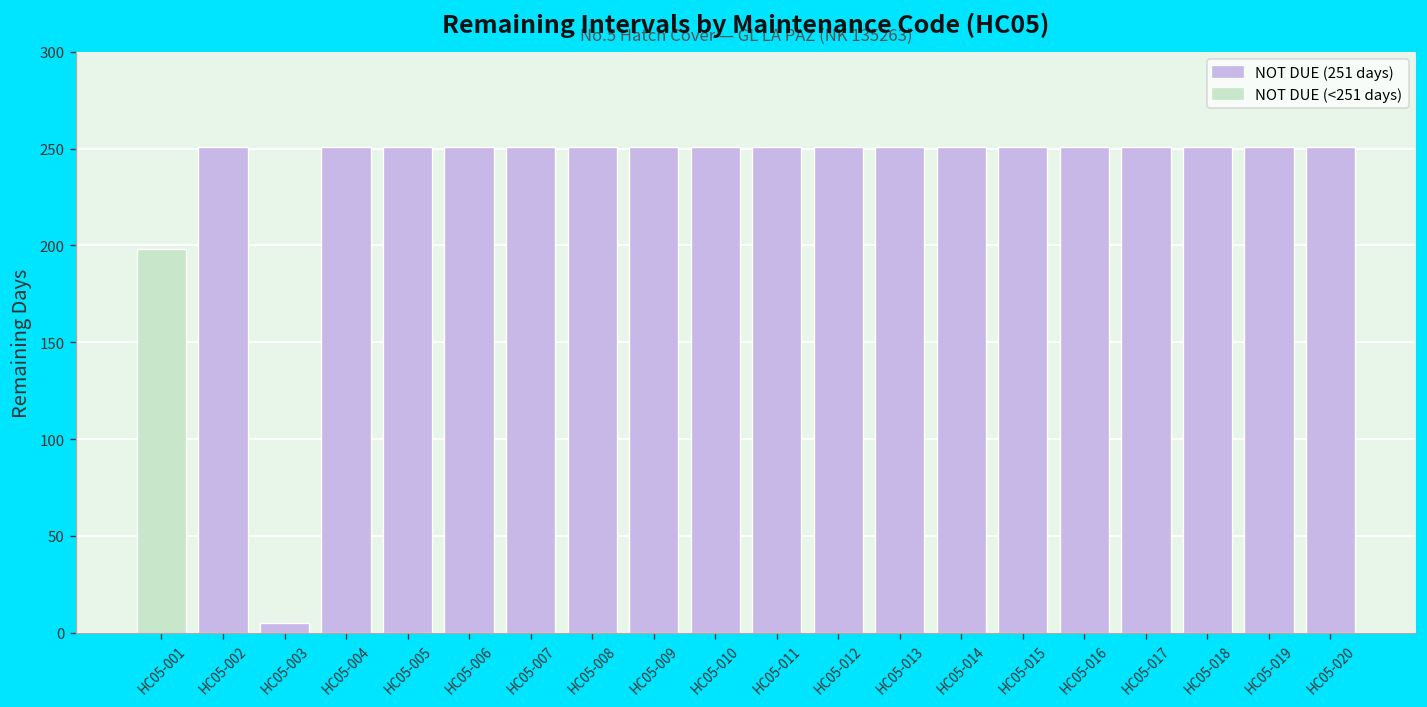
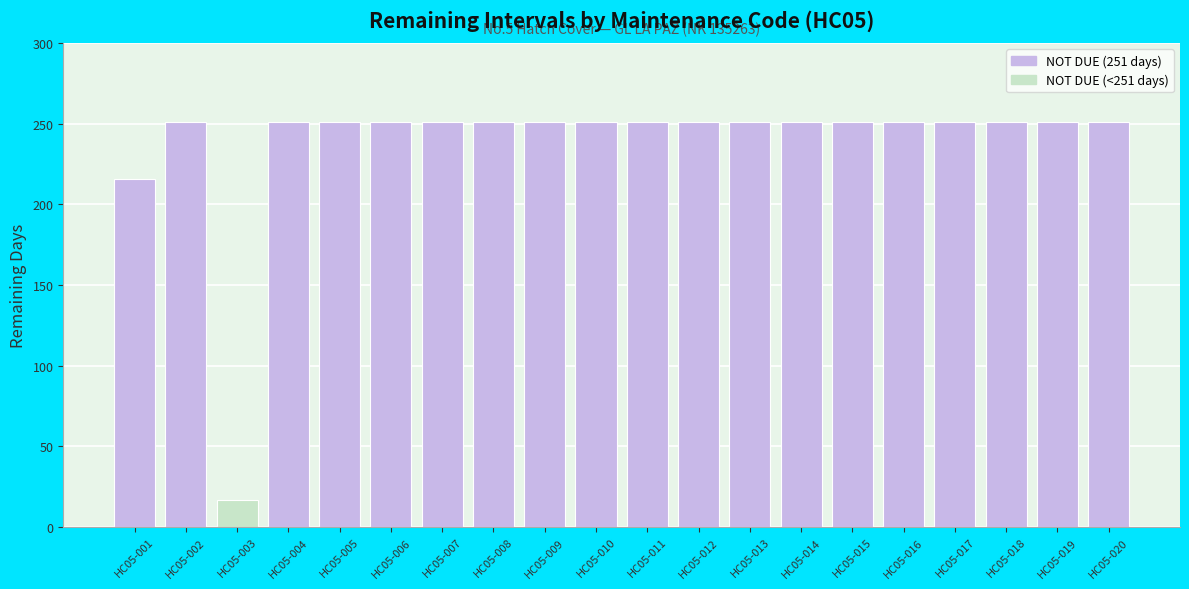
  {
-   "HC05-001": 198,
+   "HC05-001": 216,
    "HC05-002": 251,
-   "HC05-003": 5,
+   "HC05-003": 17,
    "HC05-004": 251,
    "HC05-005": 251,
    "HC05-006": 251,
    "HC05-007": 251,
    "HC05-008": 251,
    "HC05-009": 251,
    "HC05-010": 251,
    "HC05-011": 251,
    "HC05-012": 251,
    "HC05-013": 251,
    "HC05-014": 251,
    "HC05-015": 251,
    "HC05-016": 251,
    "HC05-017": 251,
    "HC05-018": 251,
    "HC05-019": 251,
    "HC05-020": 251
  }
